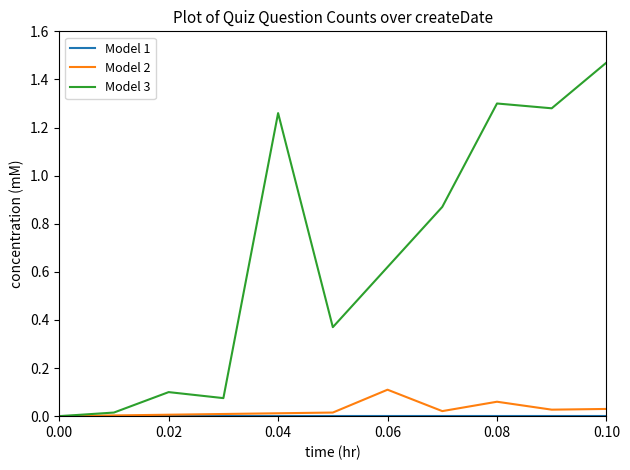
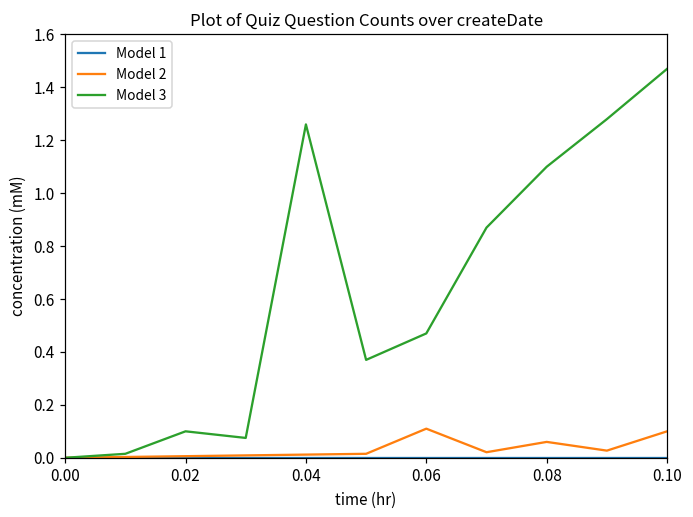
  {
    "Model 1": {
      "0.04": 0.00,
      "0.06": 0.00,
      "0.08": 0.00,
      "0.10": 0.00
    },
    "Model 2": {
      "0.04": 0.01,
      "0.06": 0.11,
      "0.08": 0.06,
-     "0.10": 0.03
+     "0.10": 0.10
    },
    "Model 3": {
      "0.02": 0.10,
      "0.04": 1.26,
-     "0.06": 0.62,
-     "0.08": 1.3,
+     "0.06": 0.47,
+     "0.08": 1.1,
      "0.10": 1.47
    }
  }
